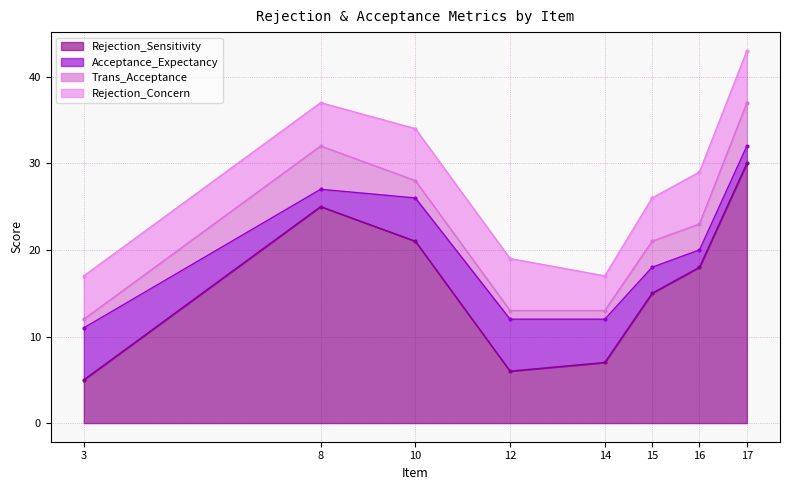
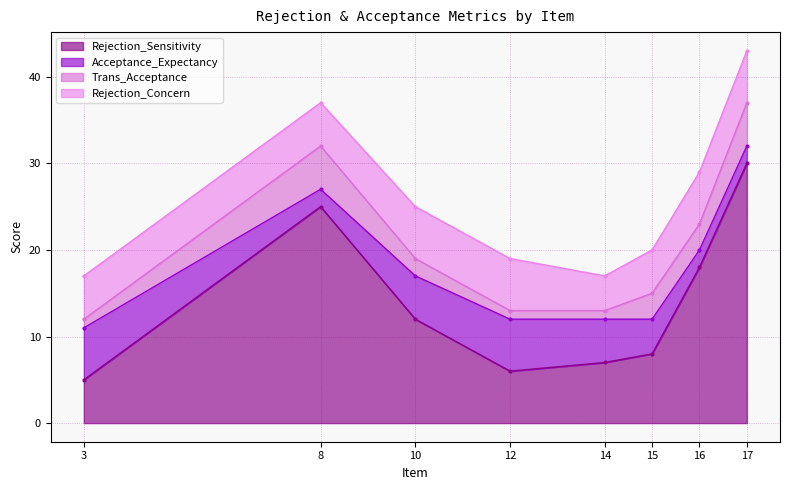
  {
    "Rejection_Sensitivity": {
      "3": 5,
      "8": 25,
-     "10": 21,
+     "10": 12,
      "12": 6,
      "14": 7,
-     "15": 15,
+     "15": 8,
      "16": 18,
      "17": 30
    },
    "Acceptance_Expectancy": {
      "3": 6,
      "8": 2,
      "10": 5,
      "12": 6,
      "14": 5,
-     "15": 3,
+     "15": 4,
      "16": 2,
      "17": 2
    }
  }
